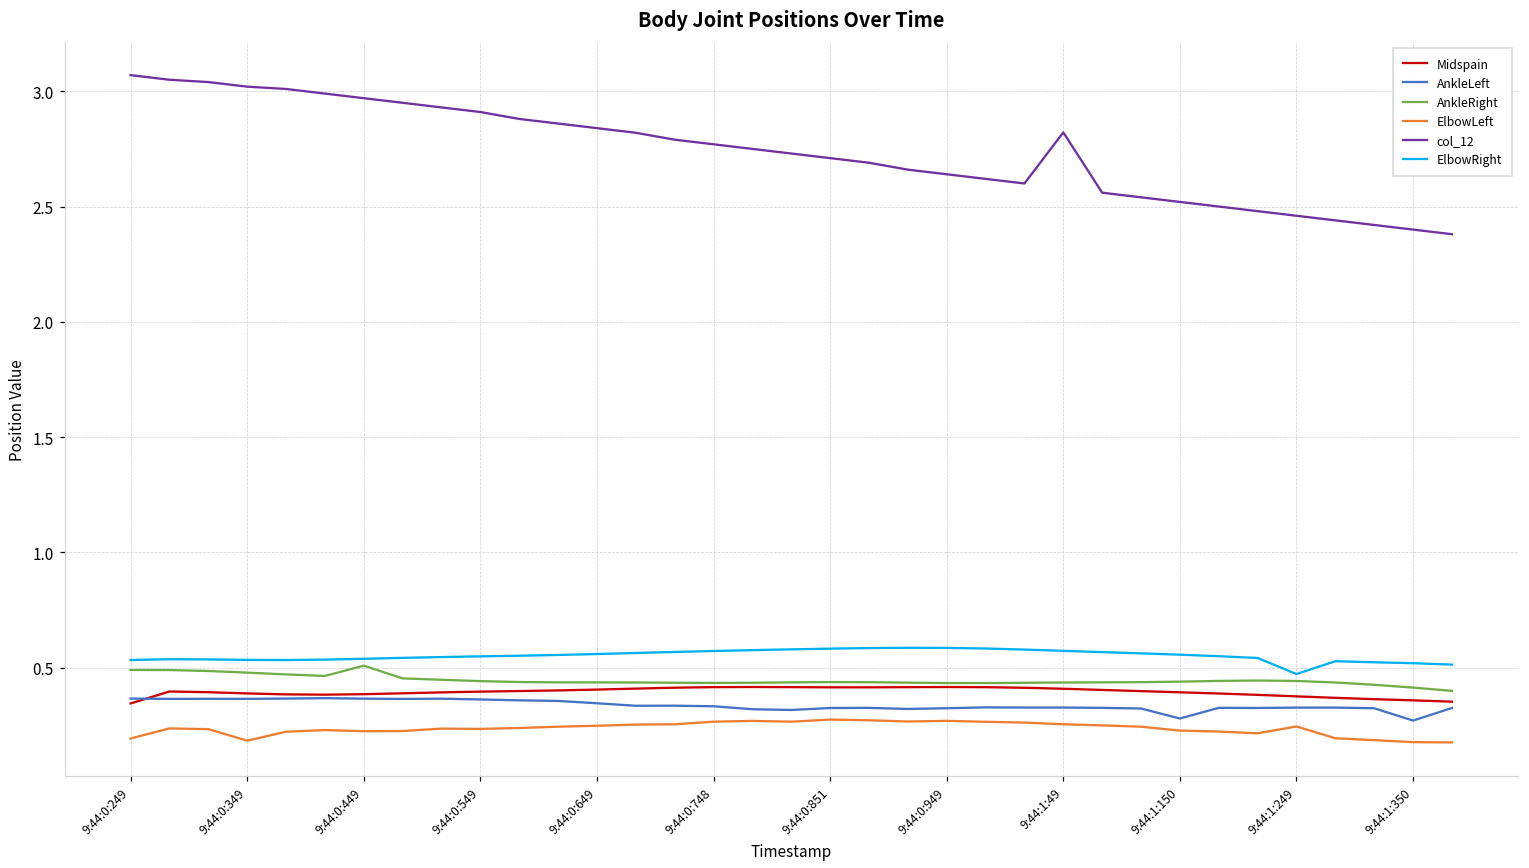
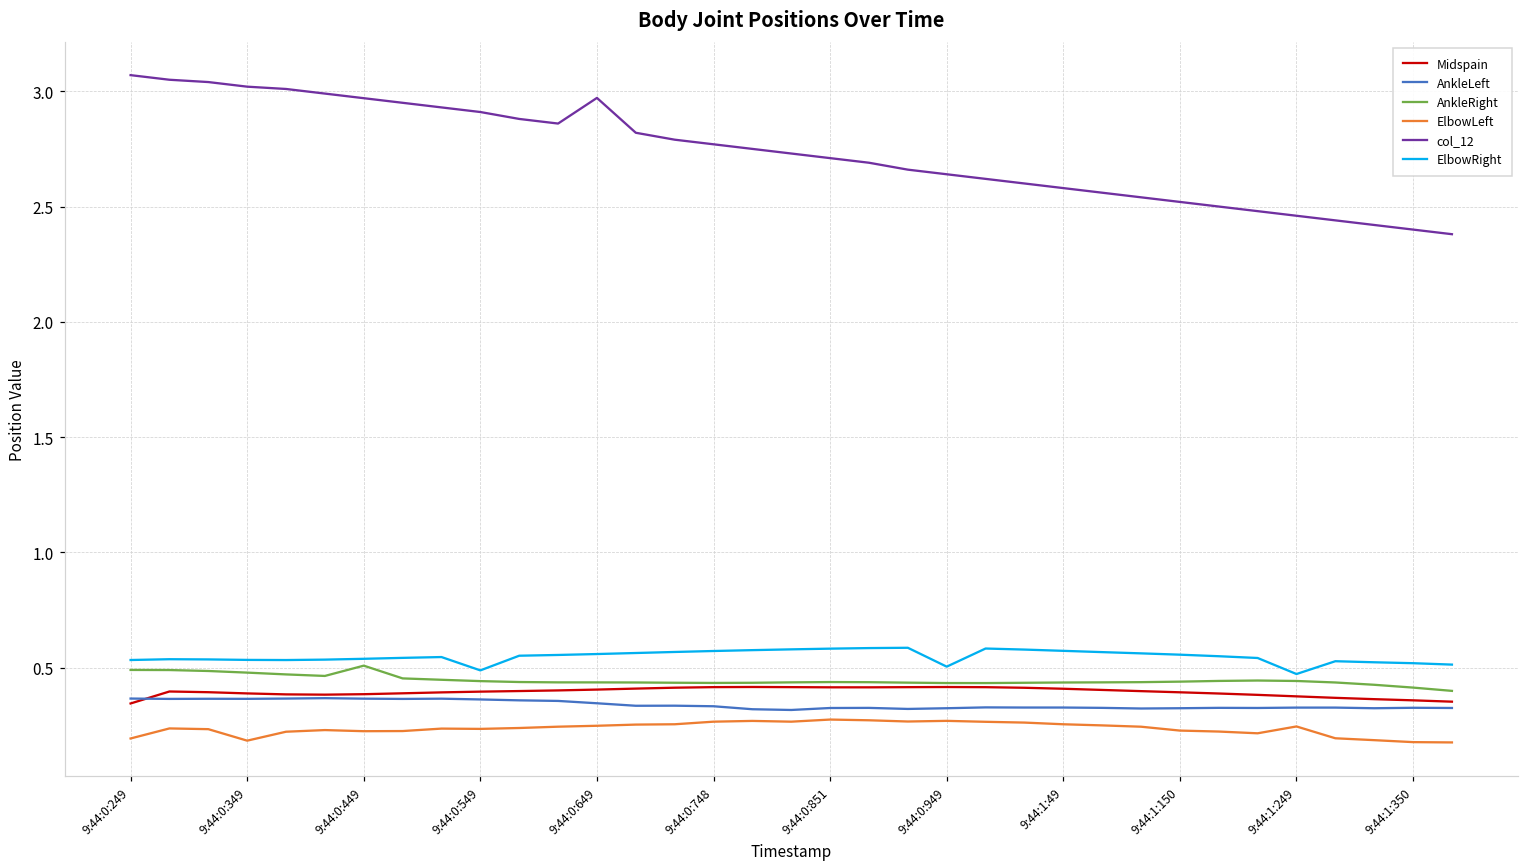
  {
    "Midspain": {
      "9:44:0:249": 0.34,
      "9:44:0:349": 0.39,
      "9:44:0:449": 0.38,
      "9:44:0:549": 0.40,
      "9:44:0:649": 0.40,
      "9:44:0:748": 0.42,
      "9:44:0:851": 0.41,
      "9:44:0:949": 0.42,
      "9:44:1:49": 0.41,
      "9:44:1:150": 0.39,
      "9:44:1:249": 0.38,
      "9:44:1:350": 0.36
    },
    "AnkleLeft": {
      "9:44:0:249": 0.37,
      "9:44:0:349": 0.36,
      "9:44:0:449": 0.37,
      "9:44:0:549": 0.36,
      "9:44:0:649": 0.35,
      "9:44:0:748": 0.33,
      "9:44:0:851": 0.32,
      "9:44:0:949": 0.32,
      "9:44:1:49": 0.33,
-     "9:44:1:150": 0.28,
+     "9:44:1:150": 0.32,
      "9:44:1:249": 0.33,
-     "9:44:1:350": 0.27
+     "9:44:1:350": 0.33
    },
    "AnkleRight": {
      "9:44:0:249": 0.49,
      "9:44:0:349": 0.48,
      "9:44:0:449": 0.51,
      "9:44:0:549": 0.44,
      "9:44:0:649": 0.44,
      "9:44:0:748": 0.43,
      "9:44:0:851": 0.44,
      "9:44:0:949": 0.43,
      "9:44:1:49": 0.44,
      "9:44:1:150": 0.44,
      "9:44:1:249": 0.44,
      "9:44:1:350": 0.41
    },
    "ElbowLeft": {
      "9:44:0:249": 0.19,
      "9:44:0:349": 0.18,
      "9:44:0:449": 0.22,
      "9:44:0:549": 0.23,
      "9:44:0:649": 0.25,
      "9:44:0:748": 0.27,
      "9:44:0:851": 0.27,
      "9:44:0:949": 0.27,
      "9:44:1:49": 0.25,
      "9:44:1:150": 0.23,
      "9:44:1:249": 0.24,
      "9:44:1:350": 0.18
    },
    "col_12": {
      "9:44:0:249": 3.07,
      "9:44:0:349": 3.02,
      "9:44:0:449": 2.97,
      "9:44:0:549": 2.91,
-     "9:44:0:649": 2.84,
+     "9:44:0:649": 2.97,
      "9:44:0:748": 2.77,
      "9:44:0:851": 2.71,
      "9:44:0:949": 2.64,
-     "9:44:1:49": 2.82,
+     "9:44:1:49": 2.58,
      "9:44:1:150": 2.52,
      "9:44:1:249": 2.46,
      "9:44:1:350": 2.40
    },
    "ElbowRight": {
      "9:44:0:249": 0.53,
      "9:44:0:349": 0.53,
      "9:44:0:449": 0.54,
-     "9:44:0:549": 0.55,
+     "9:44:0:549": 0.49,
      "9:44:0:649": 0.56,
      "9:44:0:748": 0.57,
      "9:44:0:851": 0.58,
-     "9:44:0:949": 0.59,
+     "9:44:0:949": 0.50,
      "9:44:1:49": 0.57,
      "9:44:1:150": 0.56,
      "9:44:1:249": 0.47,
      "9:44:1:350": 0.52
    }
  }
